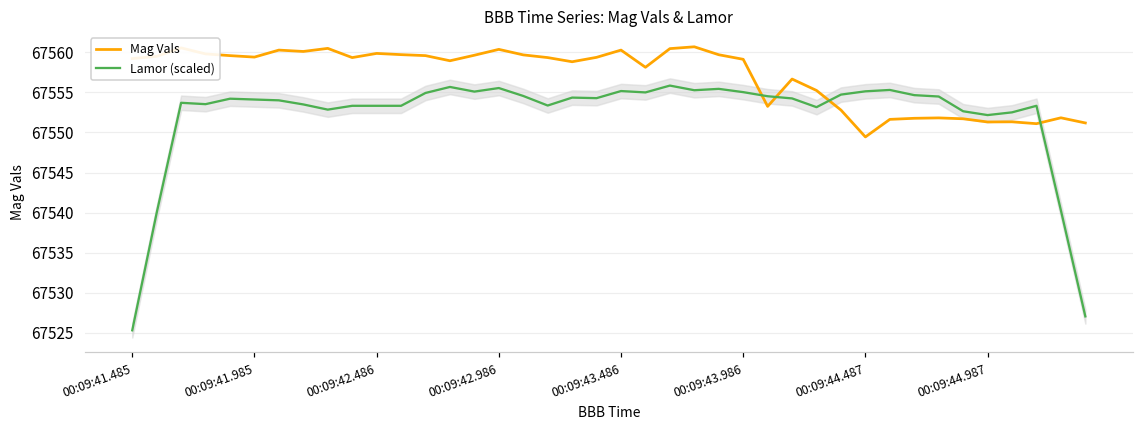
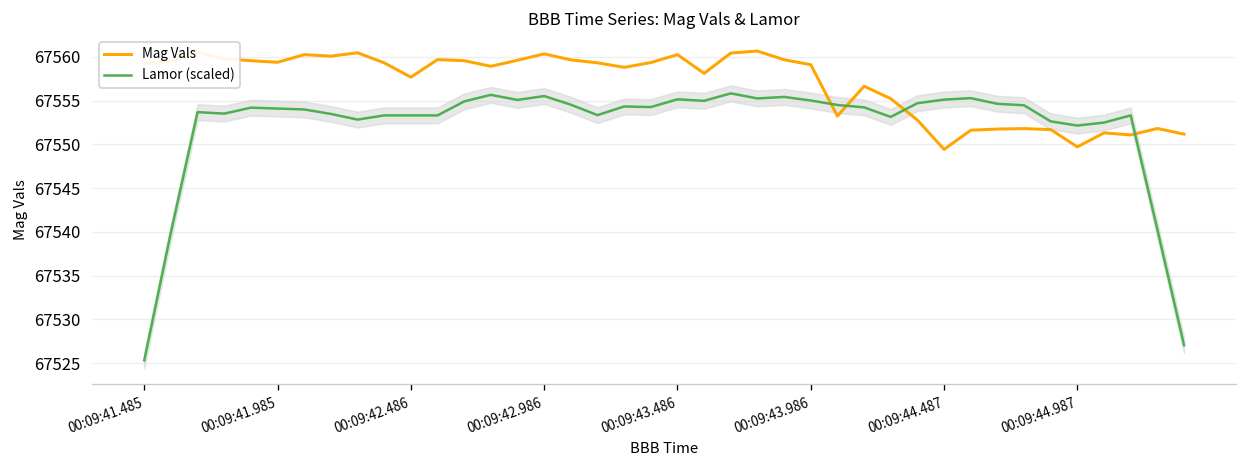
  {
    "Mag Vals": {
      "00:09:41.985": 67559,
-     "00:09:42.486": 67560,
+     "00:09:42.486": 67558,
      "00:09:42.986": 67560,
      "00:09:43.486": 67560,
      "00:09:43.986": 67559,
      "00:09:44.487": 67549,
-     "00:09:44.987": 67551
+     "00:09:44.987": 67550
    },
    "Lamor (scaled)": {
      "00:09:41.485": 67525,
      "00:09:41.985": 67554,
      "00:09:42.486": 67553,
      "00:09:42.986": 67556,
      "00:09:43.486": 67555,
      "00:09:43.986": 67555,
      "00:09:44.487": 67555,
      "00:09:44.987": 67552
    }
  }
